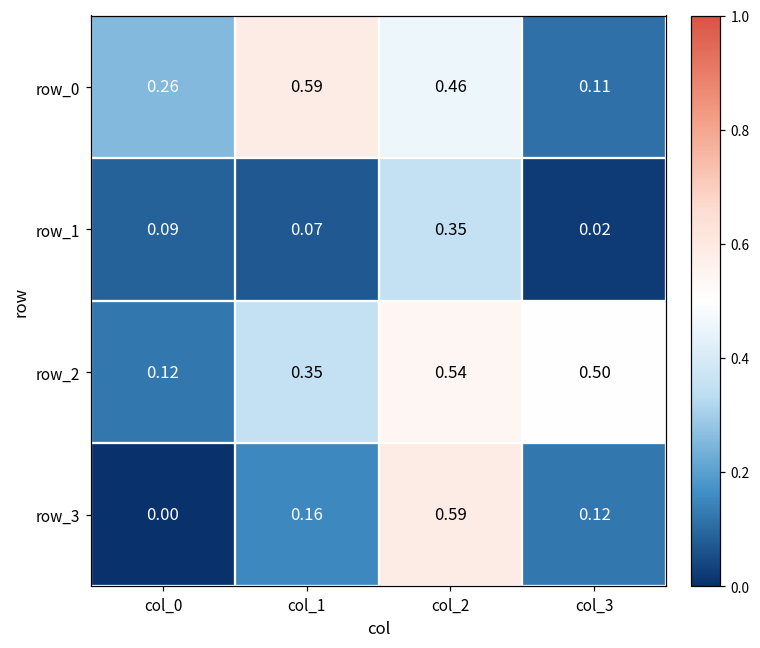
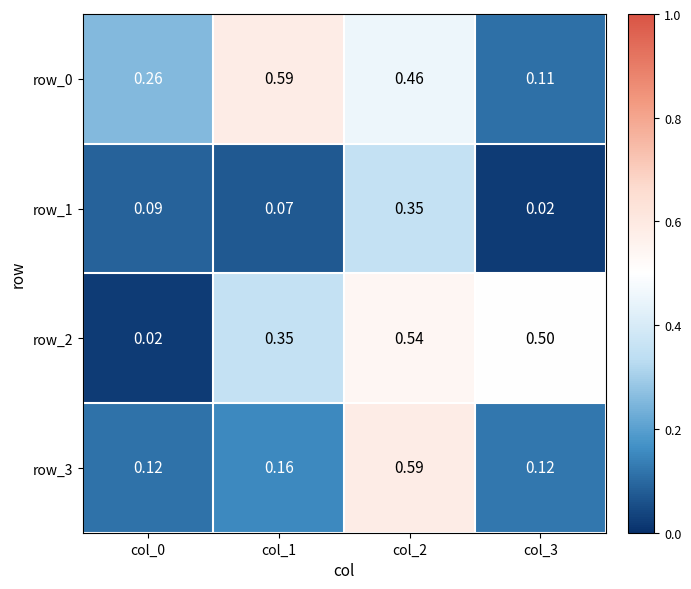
  {
    "row_0": {
      "col_0": 0.26,
      "col_1": 0.59,
      "col_2": 0.46,
      "col_3": 0.11
    },
    "row_1": {
      "col_0": 0.09,
      "col_1": 0.07,
      "col_2": 0.35,
      "col_3": 0.02
    },
    "row_2": {
-     "col_0": 0.12,
+     "col_0": 0.02,
      "col_1": 0.35,
      "col_2": 0.54,
      "col_3": 0.50
    },
    "row_3": {
-     "col_0": 0.00,
+     "col_0": 0.12,
      "col_1": 0.16,
      "col_2": 0.59,
      "col_3": 0.12
    }
  }
